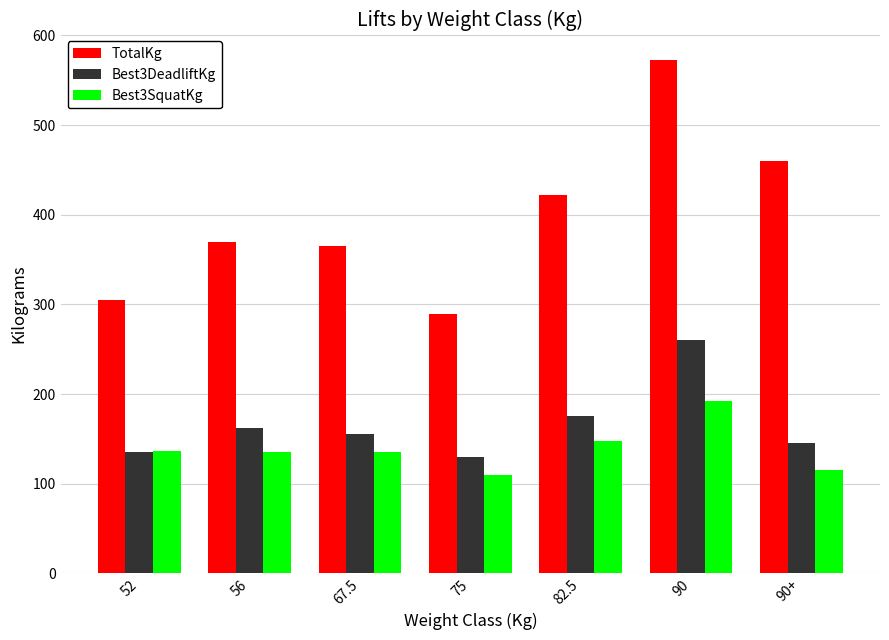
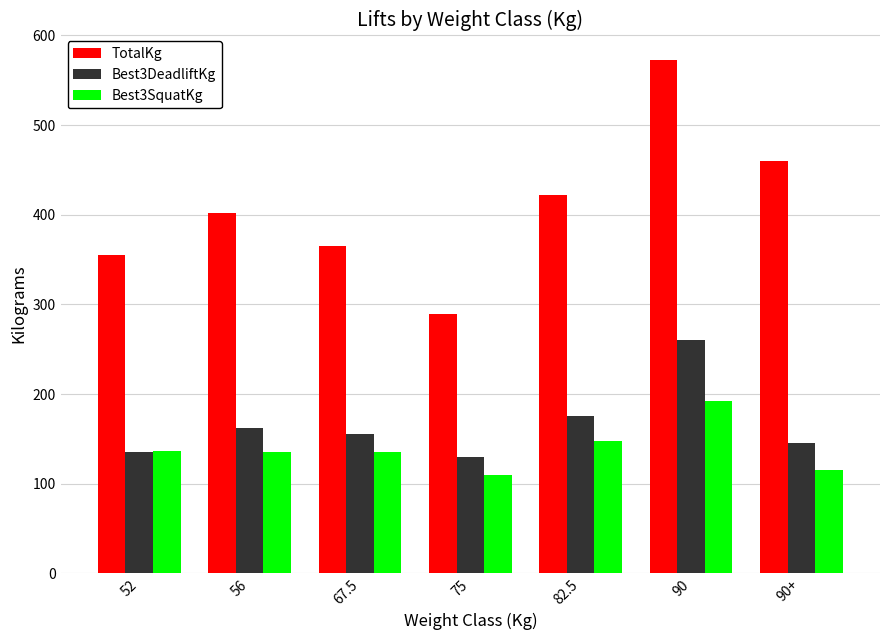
  {
    "TotalKg": {
-     "52": 310,
-     "56": 370,
+     "52": 360,
+     "56": 400,
      "67.5": 370,
      "75": 290,
      "82.5": 420,
      "90": 570,
      "90+": 460
    },
    "Best3DeadliftKg": {
      "52": 140,
      "56": 160,
      "67.5": 160,
      "75": 130,
      "82.5": 180,
      "90": 260,
      "90+": 150
    },
    "Best3SquatKg": {
      "52": 140,
      "56": 140,
      "67.5": 140,
      "75": 110,
      "82.5": 150,
      "90": 190,
      "90+": 120
    }
  }
